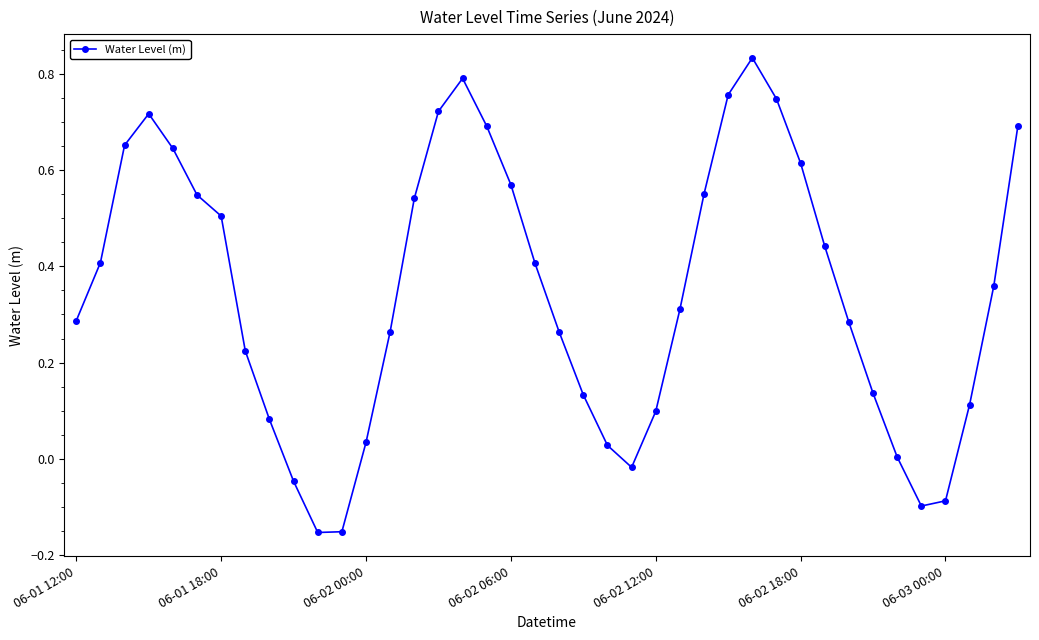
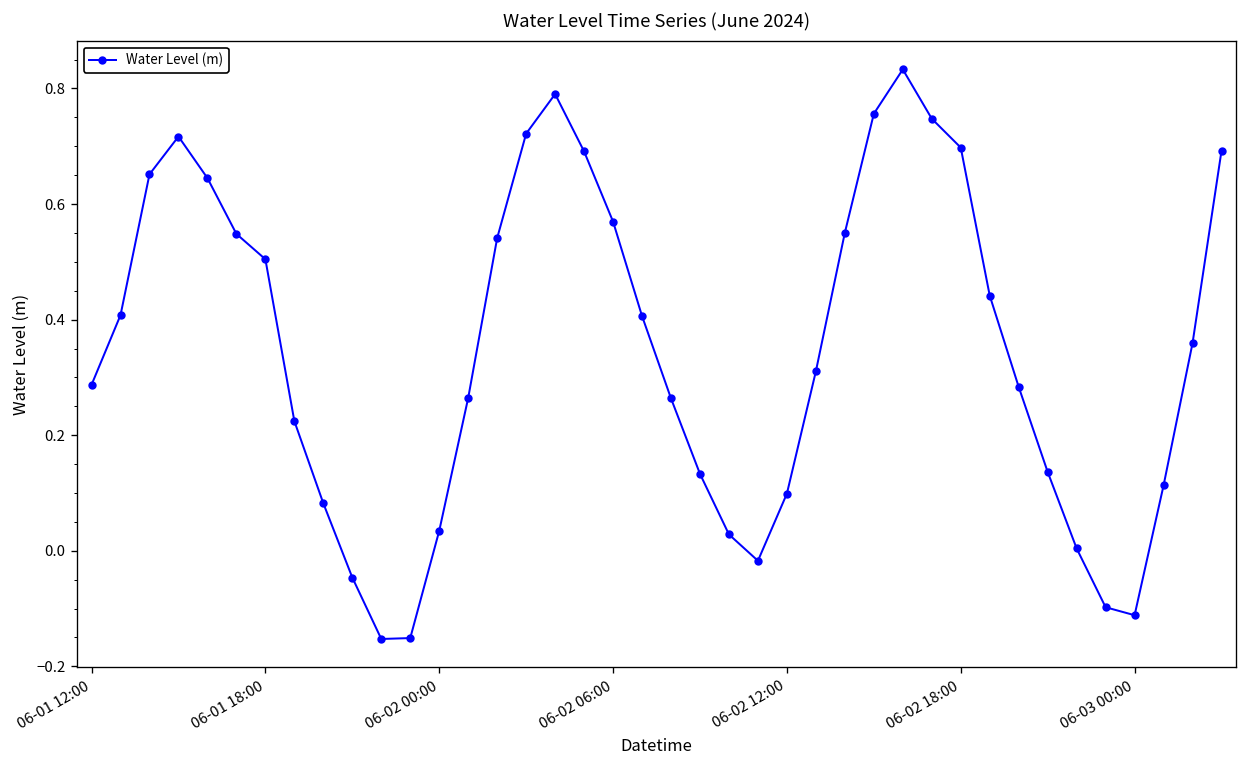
  {
    "06-01 12:00": 0.29,
    "06-01 18:00": 0.50,
    "06-02 00:00": 0.03,
    "06-02 06:00": 0.57,
    "06-02 12:00": 0.10,
-   "06-02 18:00": 0.61,
-   "06-03 00:00": -0.09
+   "06-02 18:00": 0.70,
+   "06-03 00:00": -0.11
  }
